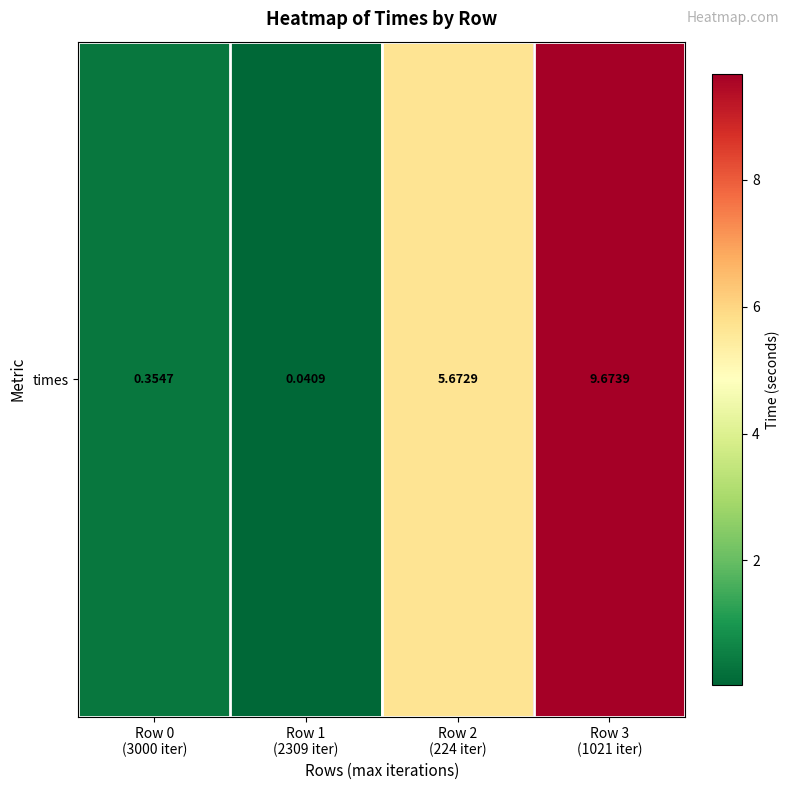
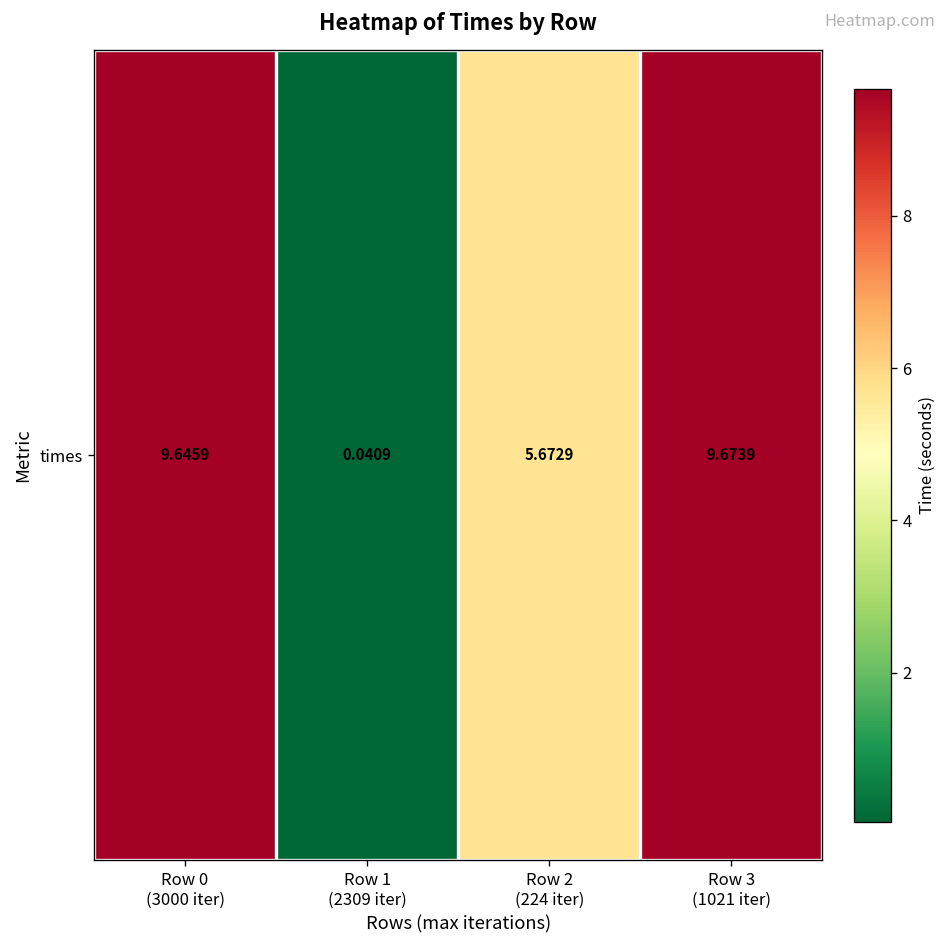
  {
    "times": {
-     "Row 0 (3000 iter)": 0.3547,
+     "Row 0 (3000 iter)": 9.6459,
      "Row 1 (2309 iter)": 0.0409,
      "Row 2 (224 iter)": 5.6729,
      "Row 3 (1021 iter)": 9.6739
    }
  }
